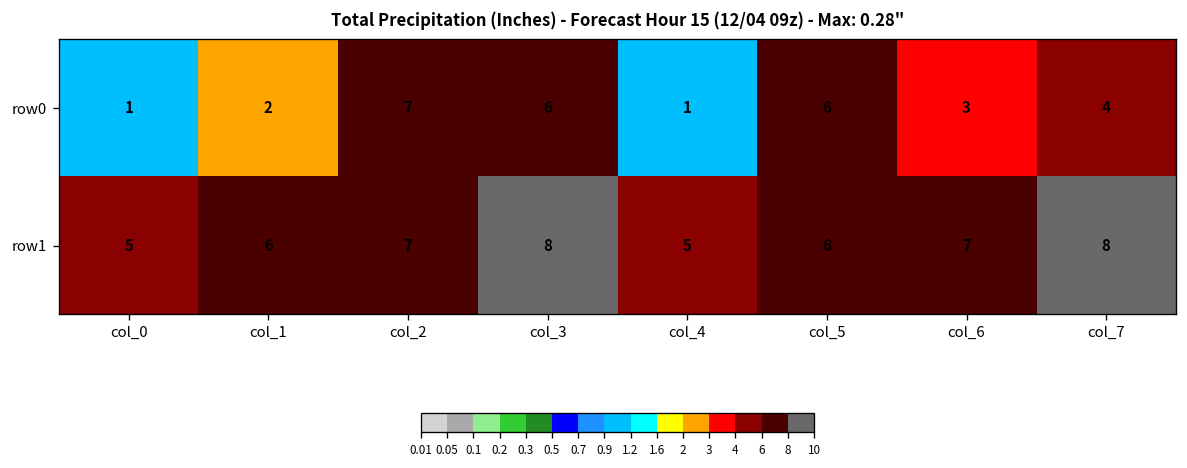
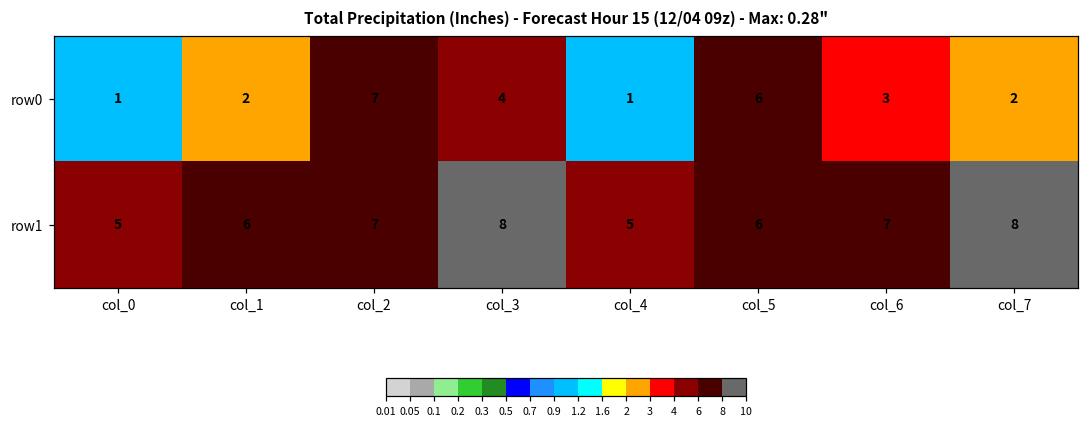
  {
    "row0": {
      "col_0": 1,
      "col_1": 2,
      "col_2": 7,
-     "col_3": 6,
+     "col_3": 4,
      "col_4": 1,
      "col_5": 6,
      "col_6": 3,
-     "col_7": 4
+     "col_7": 2
    },
    "row1": {
      "col_0": 5,
      "col_1": 6,
      "col_2": 7,
      "col_3": 8,
      "col_4": 5,
      "col_5": 6,
      "col_6": 7,
      "col_7": 8
    }
  }
